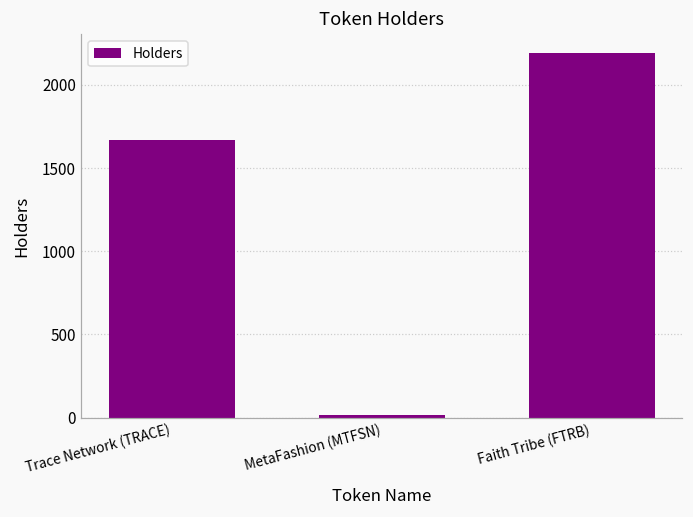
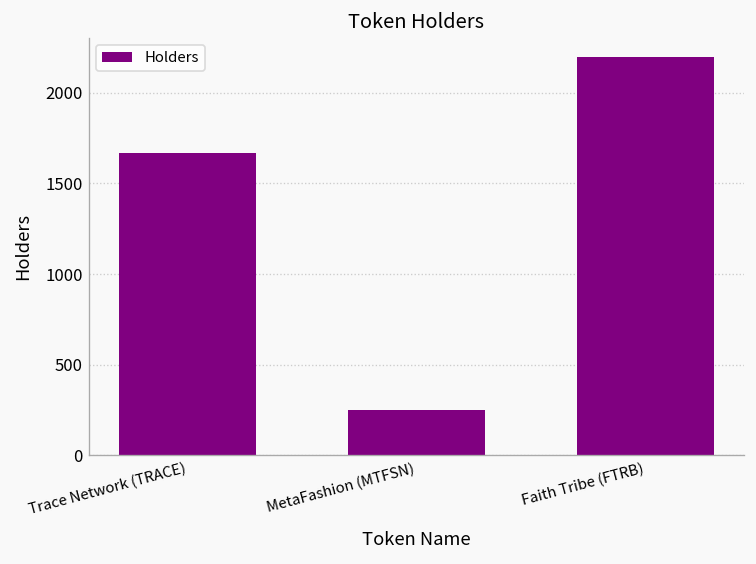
  {
    "Trace Network (TRACE)": 1670,
-   "MetaFashion (MTFSN)": 20,
+   "MetaFashion (MTFSN)": 250,
    "Faith Tribe (FTRB)": 2190
  }
